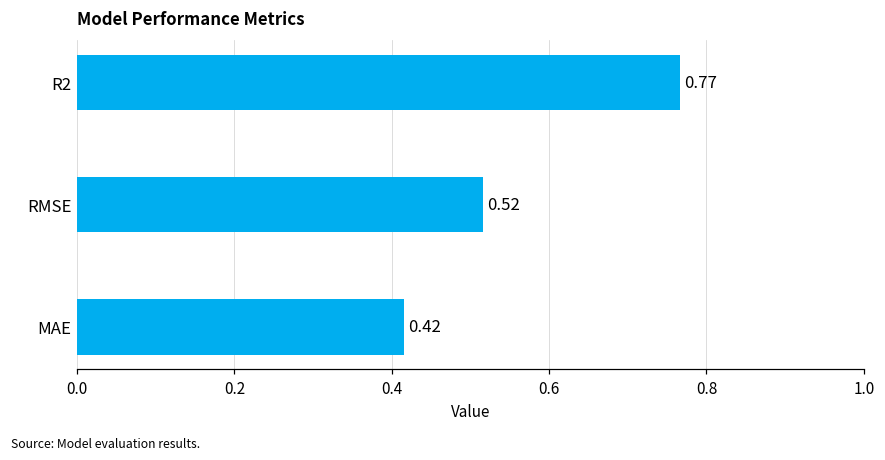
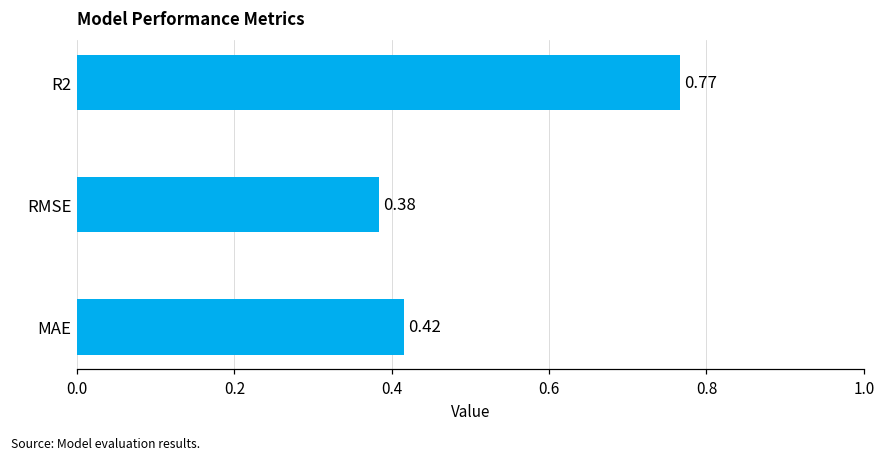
  {
    "R2": 0.77,
-   "RMSE": 0.52,
+   "RMSE": 0.38,
    "MAE": 0.42
  }
